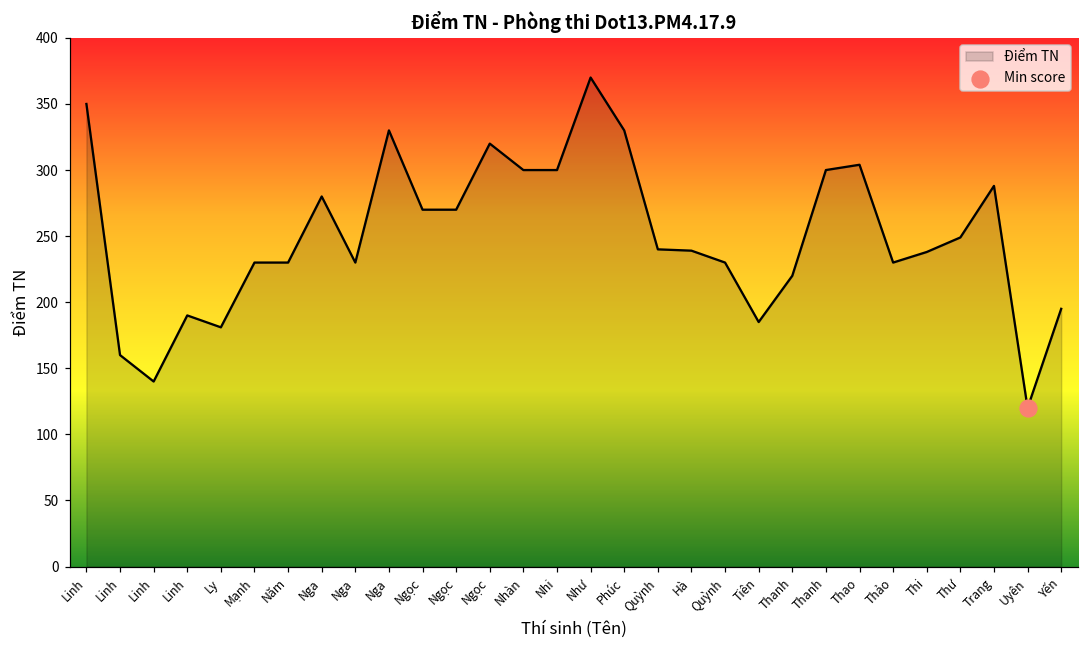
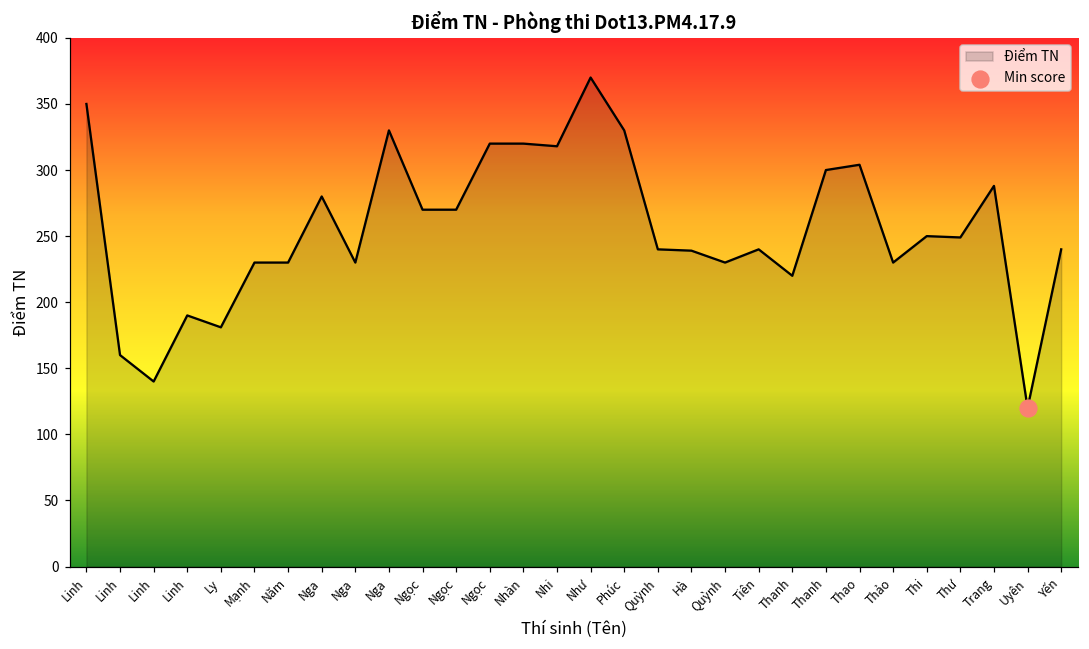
  {
    "Điểm TN": {
      "Ly": 181,
      "Mạnh": 230,
      "Năm": 230,
-     "Nhàn": 300,
-     "Nhi": 300,
+     "Nhàn": 320,
+     "Nhi": 318,
      "Như": 370,
      "Phúc": 330,
      "Hà": 239,
-     "Tiên": 185,
+     "Tiên": 240,
      "Thao": 304,
      "Thảo": 230,
-     "Thi": 238,
+     "Thi": 250,
      "Thư": 249,
      "Trang": 288,
-     "Yến": 195
+     "Yến": 240
    }
  }
